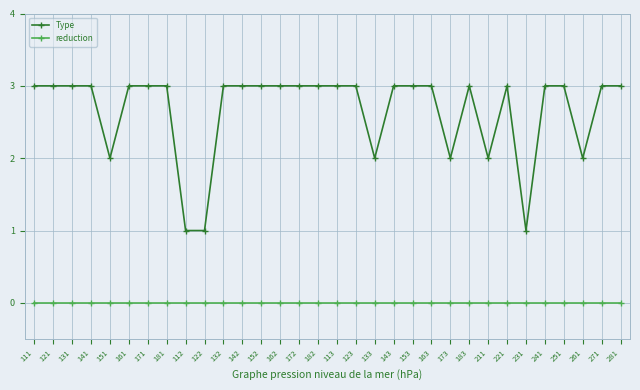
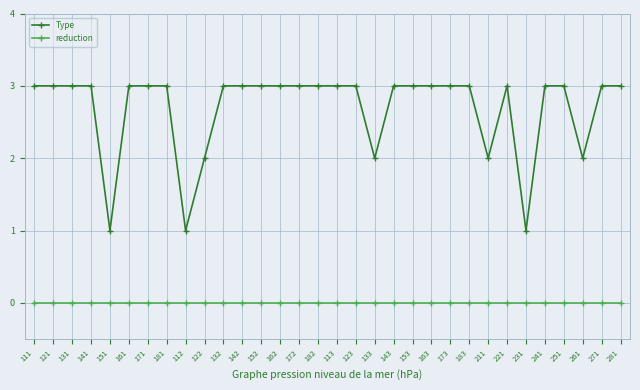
  {
    "Type": {
      "111": 3,
      "121": 3,
      "131": 3,
      "141": 3,
-     "151": 2,
+     "151": 1,
      "161": 3,
      "171": 3,
      "181": 3,
      "112": 1,
-     "122": 1,
+     "122": 2,
      "132": 3,
      "142": 3,
      "152": 3,
      "162": 3,
      "172": 3,
      "182": 3,
      "113": 3,
      "123": 3,
      "133": 2,
      "143": 3,
      "153": 3,
      "163": 3,
-     "173": 2,
+     "173": 3,
      "183": 3,
      "211": 2,
      "221": 3,
      "231": 1,
      "241": 3,
      "251": 3,
      "261": 2,
      "271": 3,
      "281": 3
    },
    "reduction": {
      "111": 0,
      "121": 0,
      "131": 0,
      "141": 0,
      "151": 0,
      "161": 0,
      "171": 0,
      "181": 0,
      "112": 0,
      "122": 0,
      "132": 0,
      "142": 0,
      "152": 0,
      "162": 0,
      "172": 0,
      "182": 0,
      "113": 0,
      "123": 0,
      "133": 0,
      "143": 0,
      "153": 0,
      "163": 0,
      "173": 0,
      "183": 0,
      "211": 0,
      "221": 0,
      "231": 0,
      "241": 0,
      "251": 0,
      "261": 0,
      "271": 0,
      "281": 0
    }
  }
